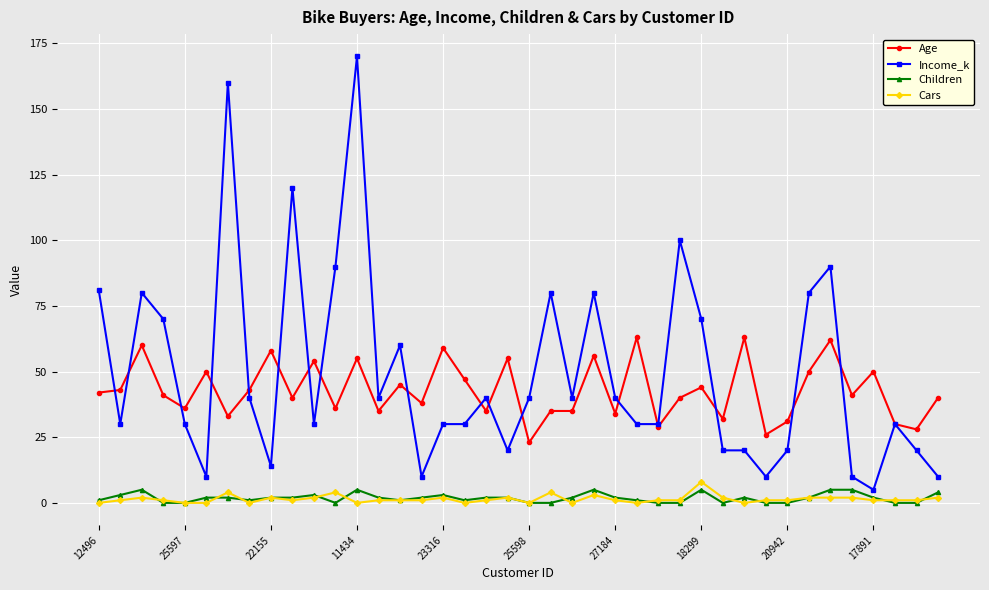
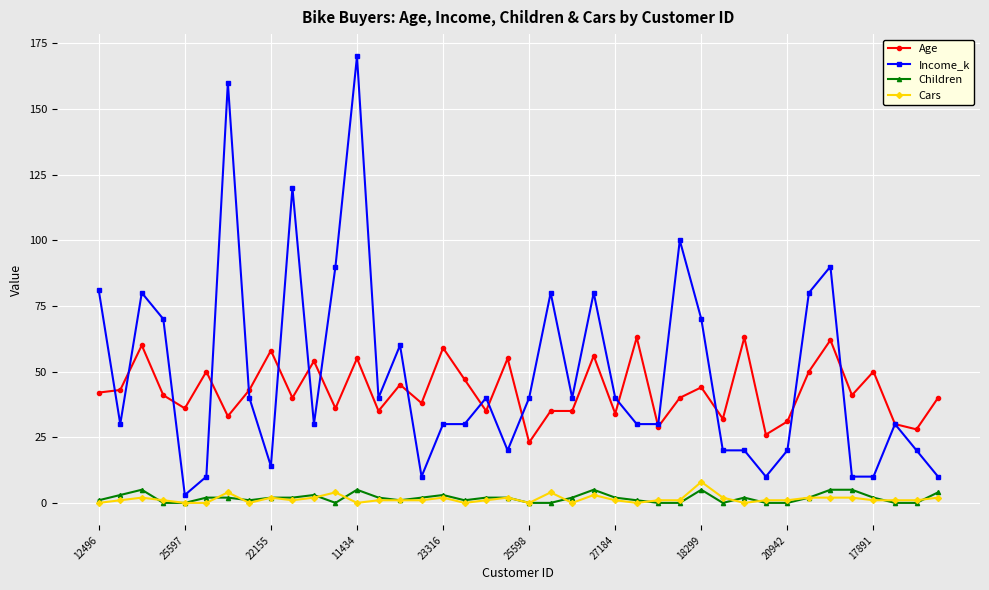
  {
    "Age": {
      "12496": 42,
      "25597": 36,
      "22155": 58,
      "11434": 55,
      "23316": 59,
      "25598": 23,
      "27184": 34,
      "18299": 44,
      "20942": 31,
      "17891": 50
    },
    "Income_k": {
      "12496": 81,
-     "25597": 30,
+     "25597": 3,
      "22155": 14,
      "11434": 170,
      "23316": 30,
      "25598": 40,
      "27184": 40,
      "18299": 70,
      "20942": 20,
-     "17891": 5
+     "17891": 10
    },
    "Children": {
      "12496": 1,
      "11434": 5,
      "23316": 3,
      "27184": 2,
      "18299": 5,
      "20942": 0,
      "17891": 2
    },
    "Cars": {
      "12496": 0,
      "11434": 0,
      "23316": 2,
      "27184": 1,
      "18299": 8,
      "20942": 1,
      "17891": 1
    }
  }
